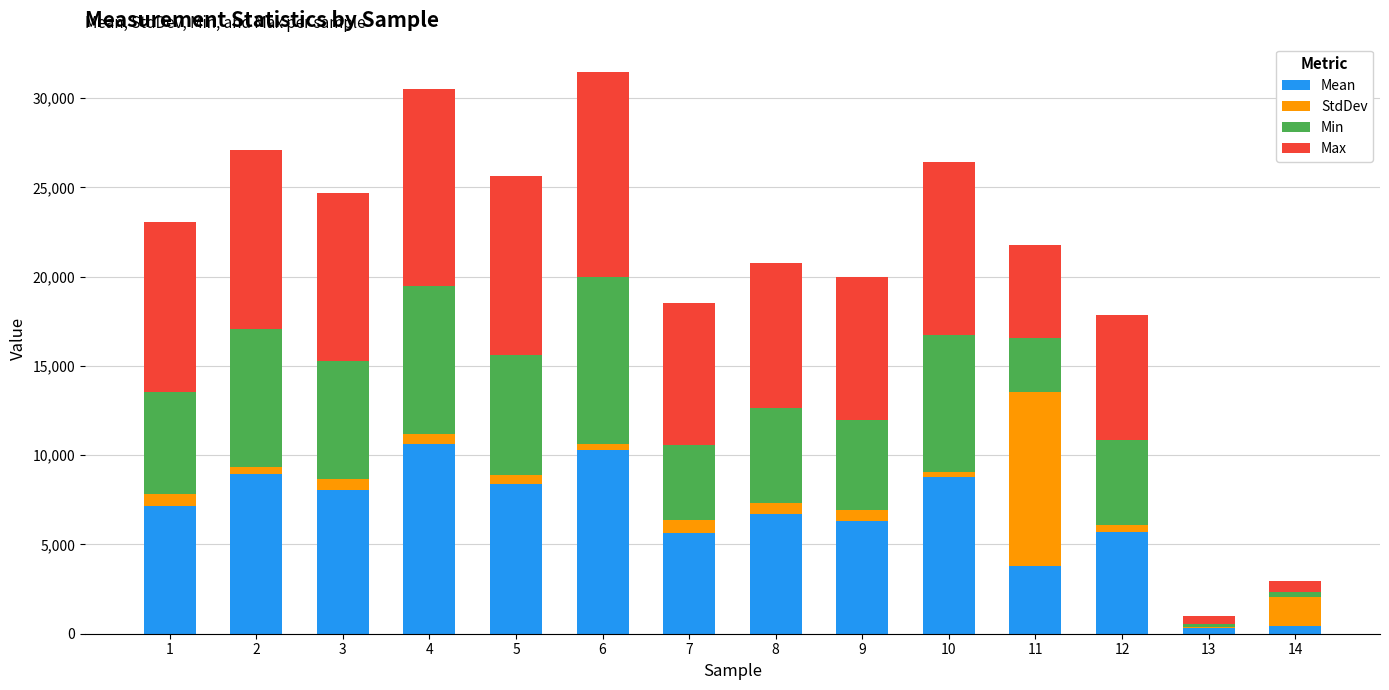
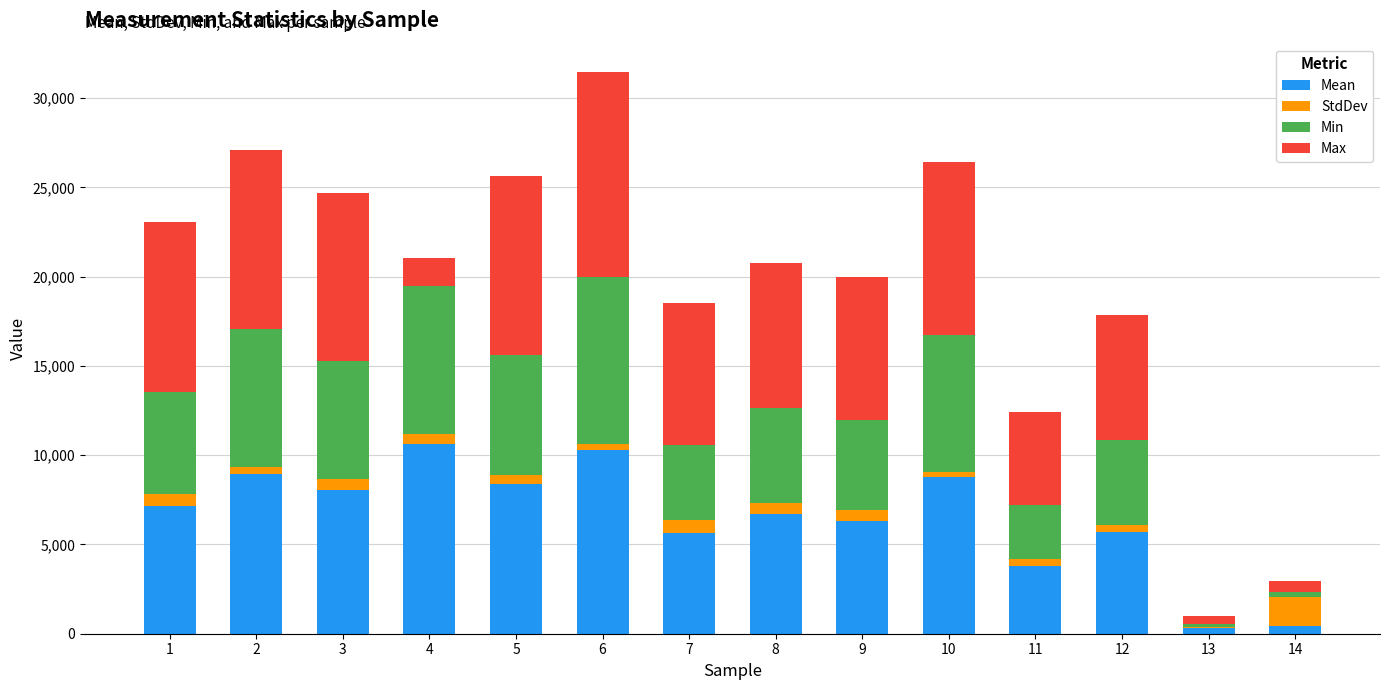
  {
    "Mean": {
      "1": "7,100",
      "2": "9,000",
      "3": "8,100",
      "4": "10,700",
      "5": "8,400",
      "6": "10,300",
      "7": "5,600",
      "8": "6,700",
      "9": "6,300",
      "10": "8,800",
      "11": "3,800",
      "12": "5,700",
      "13": "300",
      "14": "500"
    },
    "StdDev": {
      "1": "700",
      "2": "400",
      "3": "600",
      "4": "500",
      "5": "500",
      "6": "400",
      "7": "700",
      "8": "600",
      "9": "700",
      "10": "300",
-     "11": "9,800",
+     "11": "400",
      "12": "400",
      "14": "1,600"
    },
    "Min": {
      "1": "5,800",
      "2": "7,700",
      "3": "6,600",
      "4": "8,300",
      "5": "6,700",
      "6": "9,300",
      "7": "4,200",
      "8": "5,300",
      "9": "5,100",
      "10": "7,700",
      "11": "3,000",
      "12": "4,800",
      "13": "200",
      "14": "300"
    },
    "Max": {
      "1": "9,500",
      "2": "10,000",
      "3": "9,400",
-     "4": "11,000",
+     "4": "1,500",
      "5": "10,000",
      "6": "11,500",
      "7": "7,900",
      "8": "8,100",
      "9": "8,000",
      "10": "9,700",
      "11": "5,200",
      "12": "7,000",
      "13": "400",
      "14": "600"
    }
  }
